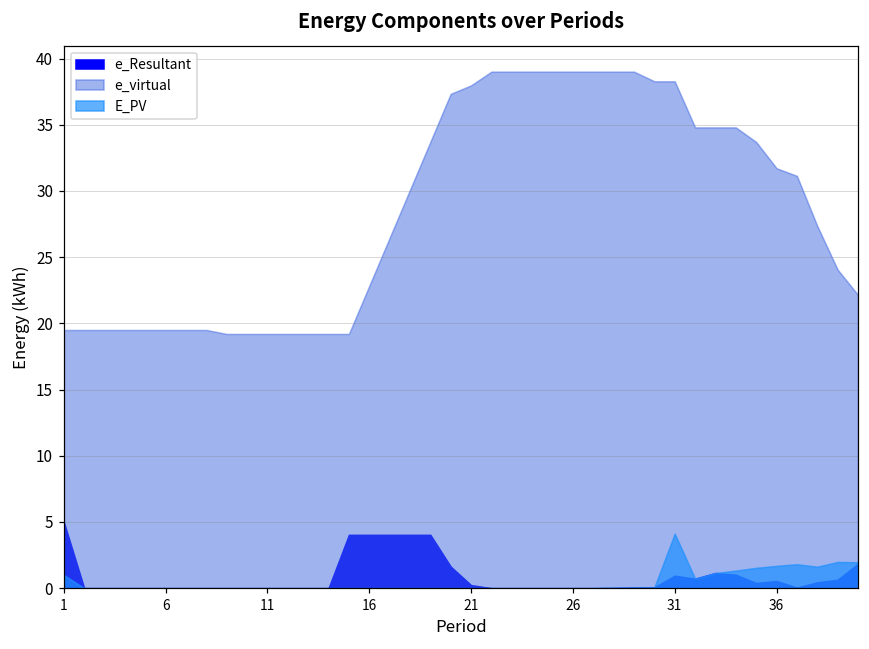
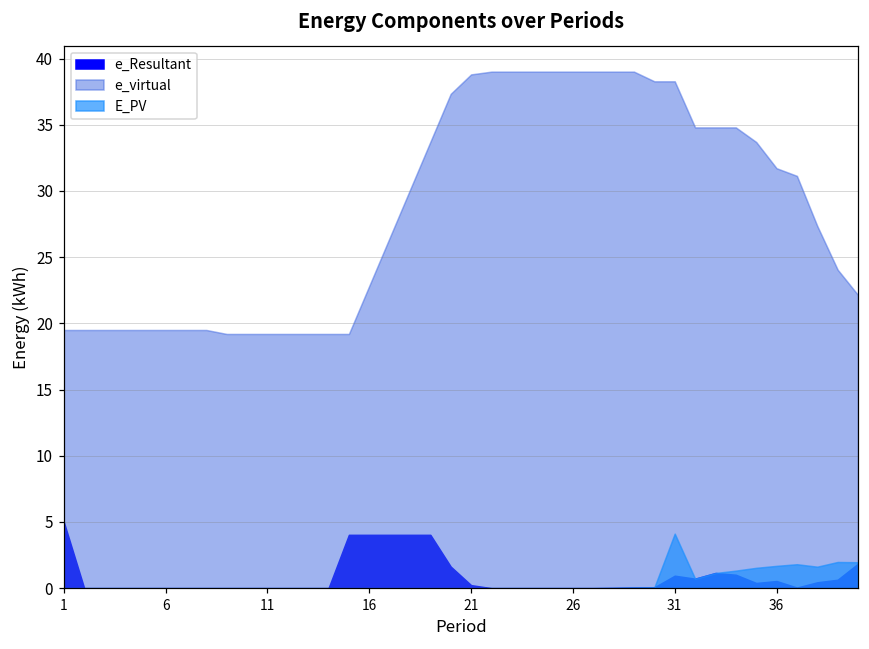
  {
    "e_Resultant": {
      "1": 5.0,
      "16": 4.0,
      "21": 0.2,
      "31": 0.9,
      "36": 0.5
    },
    "e_virtual": {
      "1": 19.5,
      "6": 19.5,
      "11": 19.2,
      "16": 22.8,
-     "21": 38.0,
+     "21": 38.8,
      "26": 39.0,
      "31": 38.3,
      "36": 31.7
    },
    "E_PV": {
-     "1": 1,
+     "1": 0,
      "16": 0,
      "21": 0,
      "31": 4,
      "36": 1.7
    }
  }
